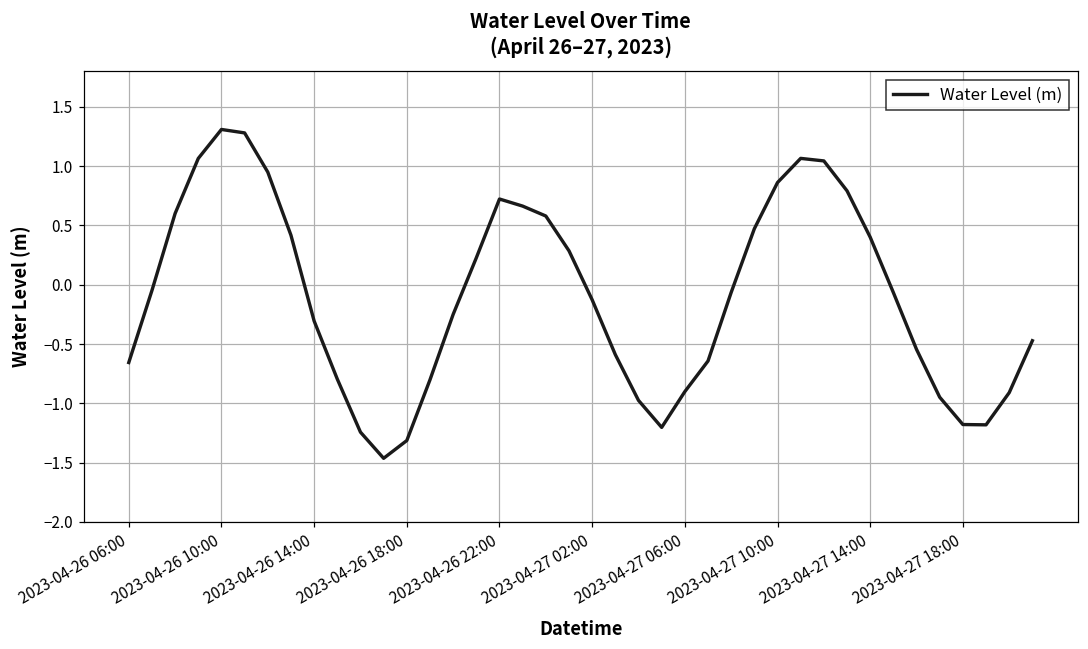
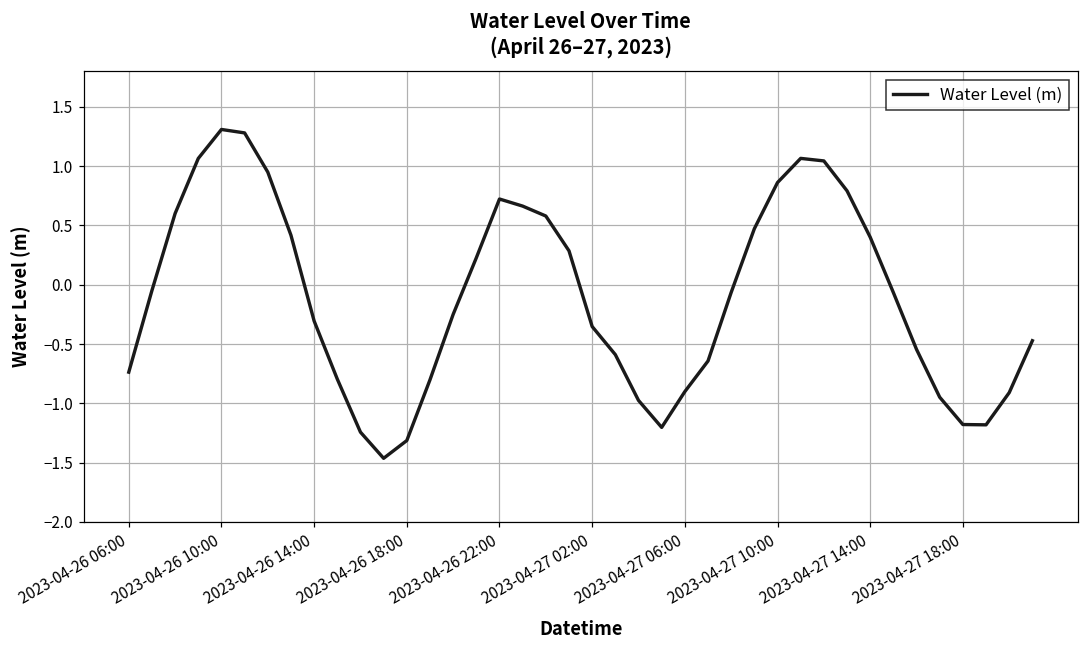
  {
-   "2023-04-26 06:00": -0.66,
+   "2023-04-26 06:00": -0.74,
    "2023-04-26 10:00": 1.31,
    "2023-04-26 14:00": -0.31,
    "2023-04-26 18:00": -1.31,
    "2023-04-26 22:00": 0.72,
-   "2023-04-27 02:00": -0.13,
+   "2023-04-27 02:00": -0.35,
    "2023-04-27 06:00": -0.90,
    "2023-04-27 10:00": 0.86,
    "2023-04-27 14:00": 0.40,
    "2023-04-27 18:00": -1.18
  }
